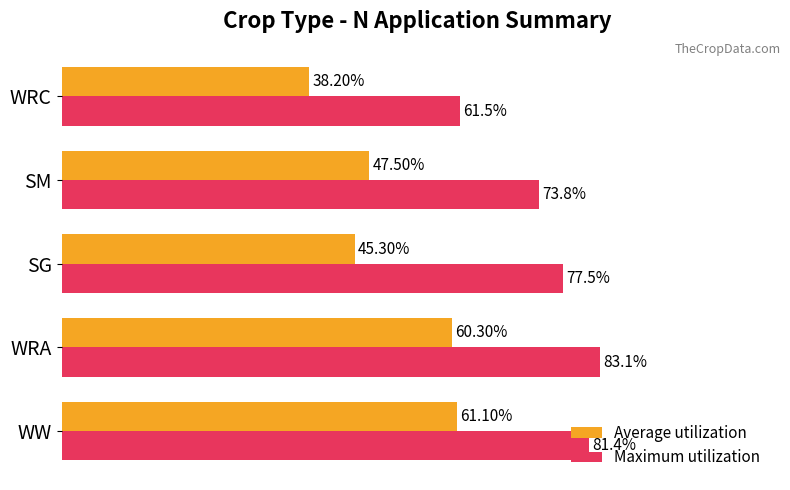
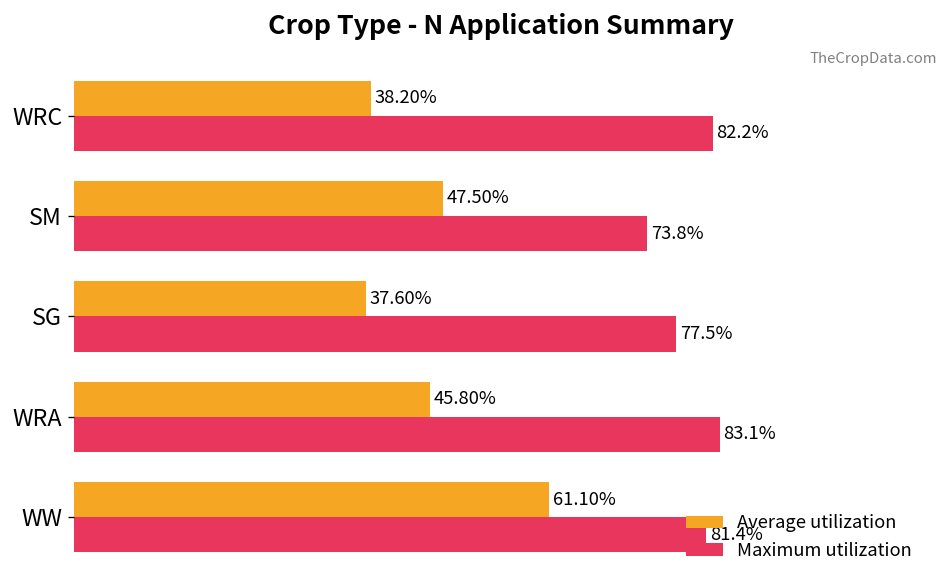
  {
    "Average utilization": {
      "WRC": "38.20%",
      "SM": "47.50%",
-     "SG": "45.30%",
-     "WRA": "60.30%",
+     "SG": "37.60%",
+     "WRA": "45.80%",
      "WW": "61.10%"
    },
    "Maximum utilization": {
-     "WRC": "61.5%",
+     "WRC": "82.2%",
      "SM": "73.8%",
      "SG": "77.5%",
      "WRA": "83.1%",
      "WW": "81.4%"
    }
  }
